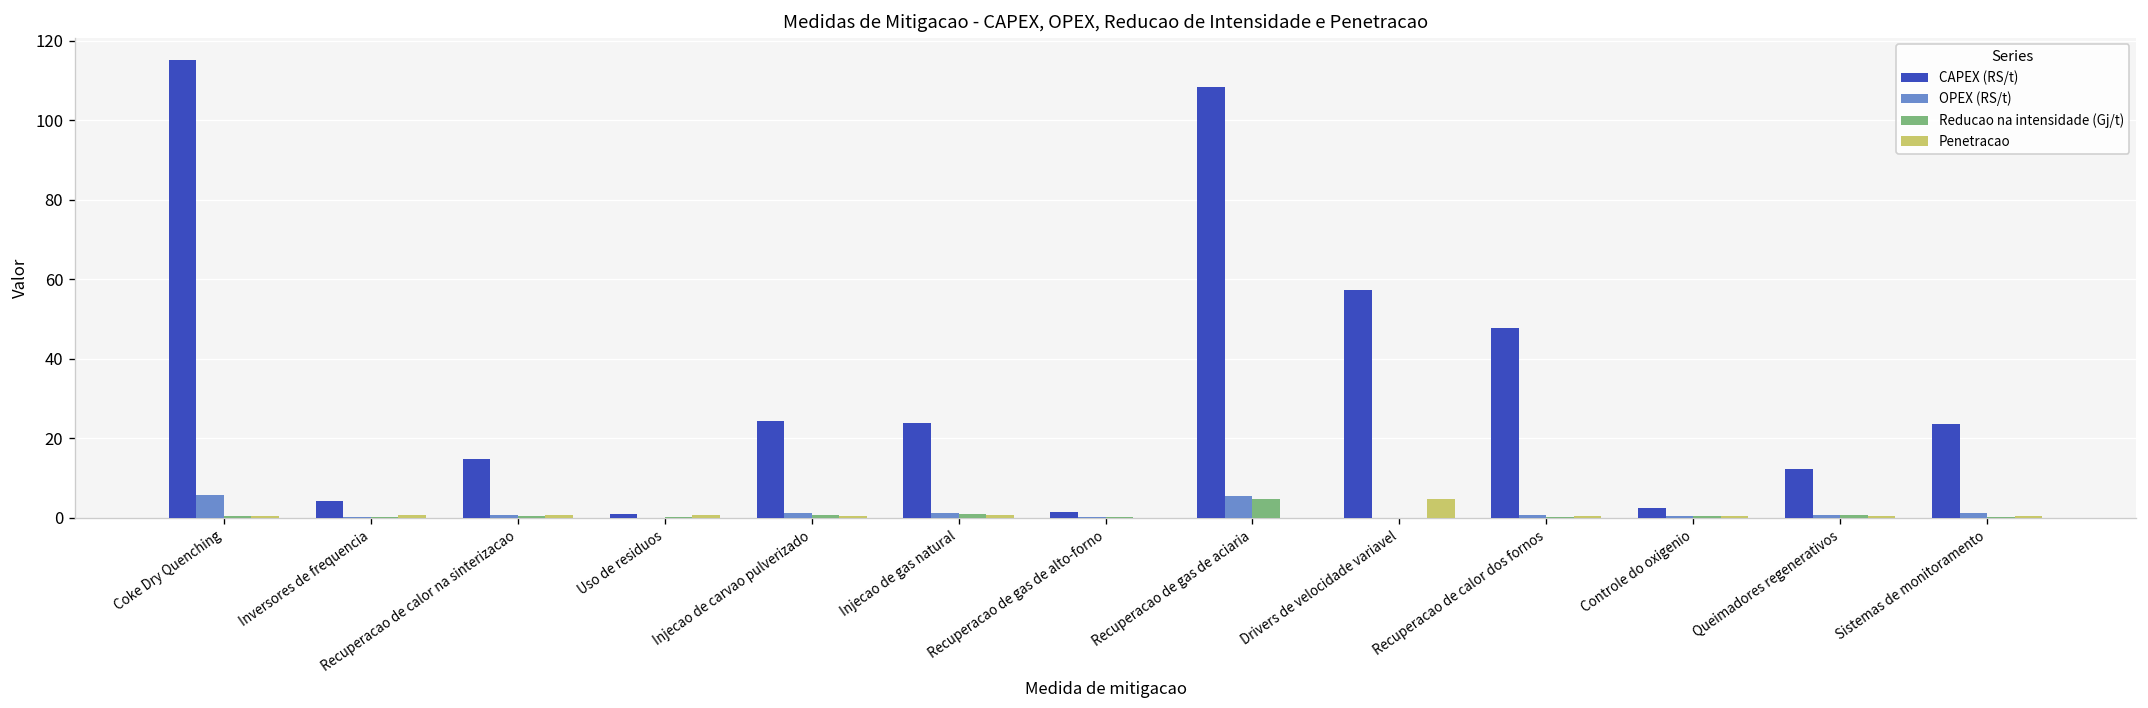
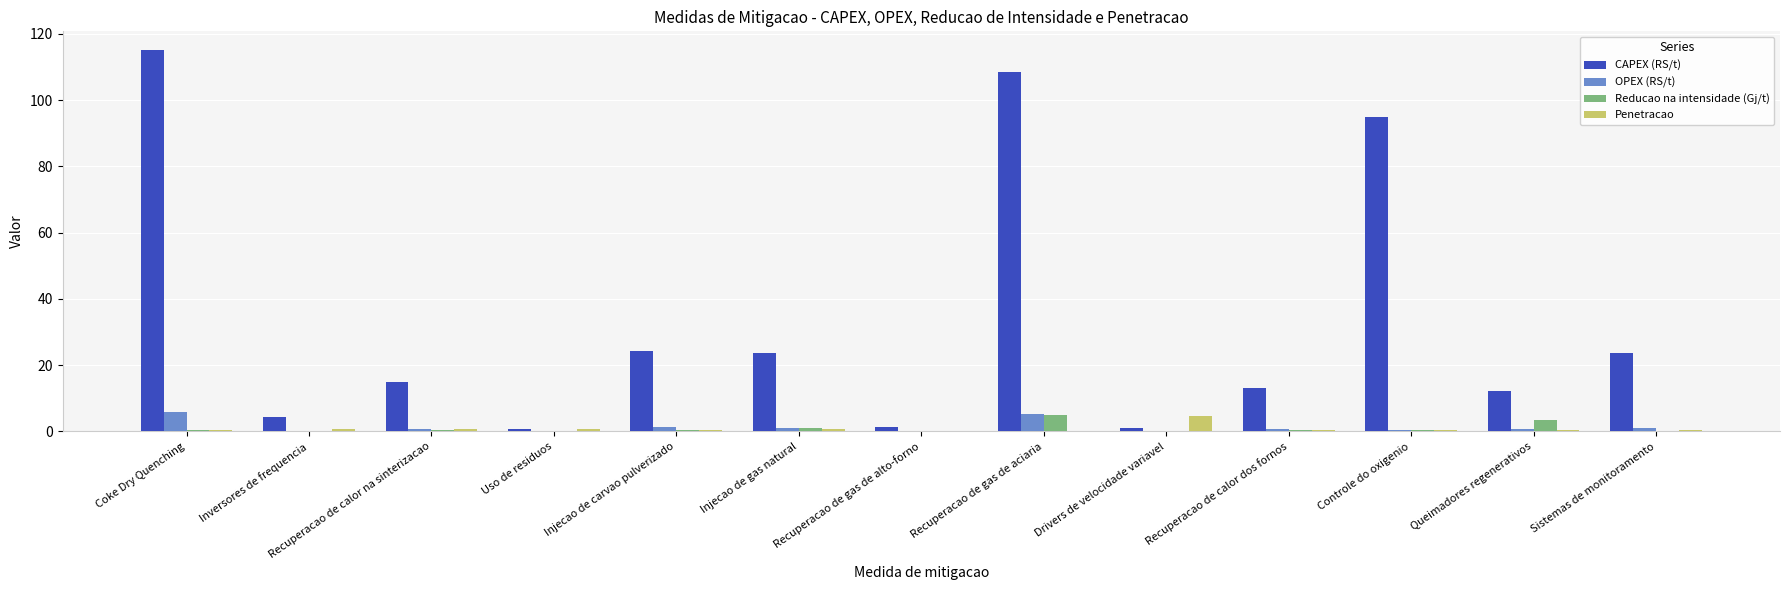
  {
    "CAPEX (RS/t)": {
      "Coke Dry Quenching": 115,
      "Inversores de frequencia": 4,
      "Recuperacao de calor na sinterizacao": 15,
      "Uso de residuos": 1,
      "Injecao de carvao pulverizado": 24,
      "Injecao de gas natural": 24,
      "Recuperacao de gas de alto-forno": 1,
      "Recuperacao de gas de aciaria": 108,
-     "Drivers de velocidade variavel": 57,
-     "Recuperacao de calor dos fornos": 48,
-     "Controle do oxigenio": 2,
+     "Drivers de velocidade variavel": 1,
+     "Recuperacao de calor dos fornos": 13,
+     "Controle do oxigenio": 95,
      "Queimadores regenerativos": 12,
      "Sistemas de monitoramento": 24
    },
    "OPEX (RS/t)": {
      "Coke Dry Quenching": 6,
      "Injecao de carvao pulverizado": 1,
      "Injecao de gas natural": 1,
      "Recuperacao de gas de aciaria": 5,
      "Sistemas de monitoramento": 1
    },
    "Reducao na intensidade (Gj/t)": {
      "Injecao de gas natural": 1,
      "Recuperacao de gas de aciaria": 5,
-     "Queimadores regenerativos": 1
+     "Queimadores regenerativos": 4
    },
    "Penetracao": {
      "Recuperacao de gas de alto-forno": 0,
      "Recuperacao de gas de aciaria": 0,
      "Drivers de velocidade variavel": 5
    }
  }
